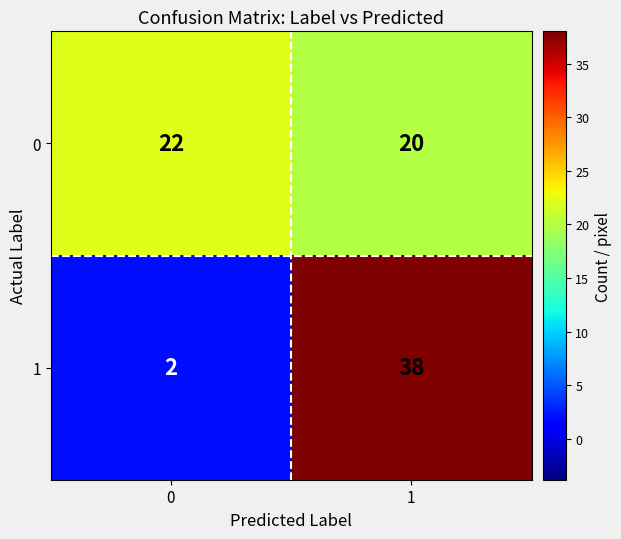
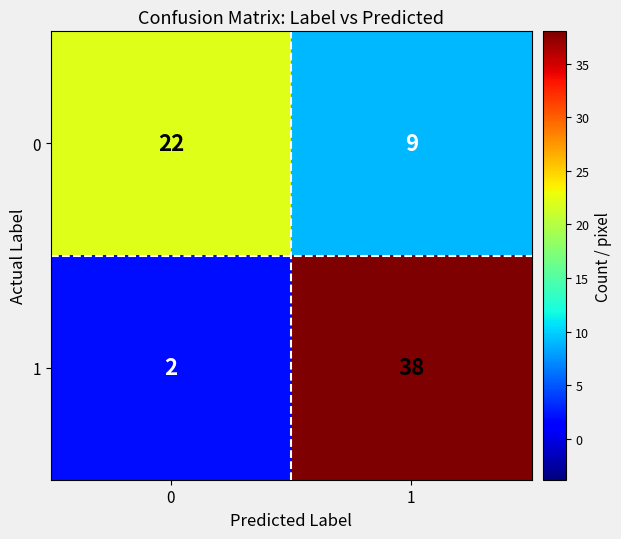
  {
    "0": {
      "0": 22,
-     "1": 20
+     "1": 9
    },
    "1": {
      "0": 2,
      "1": 38
    }
  }
